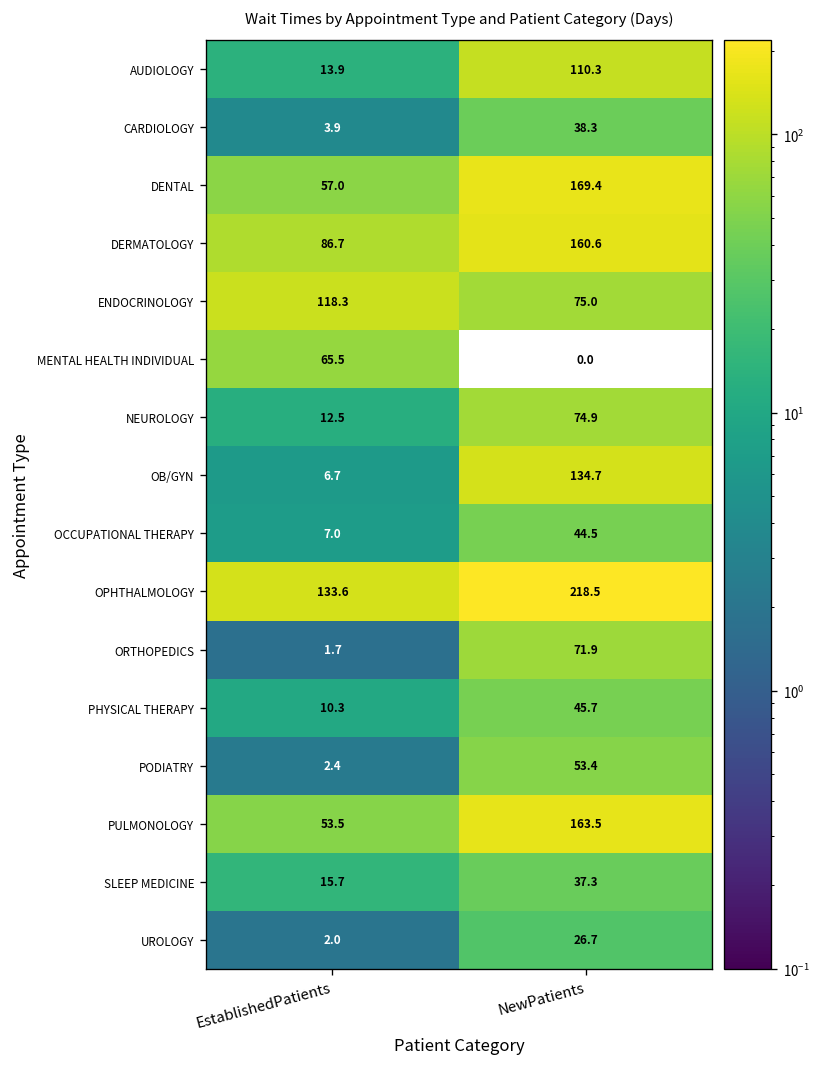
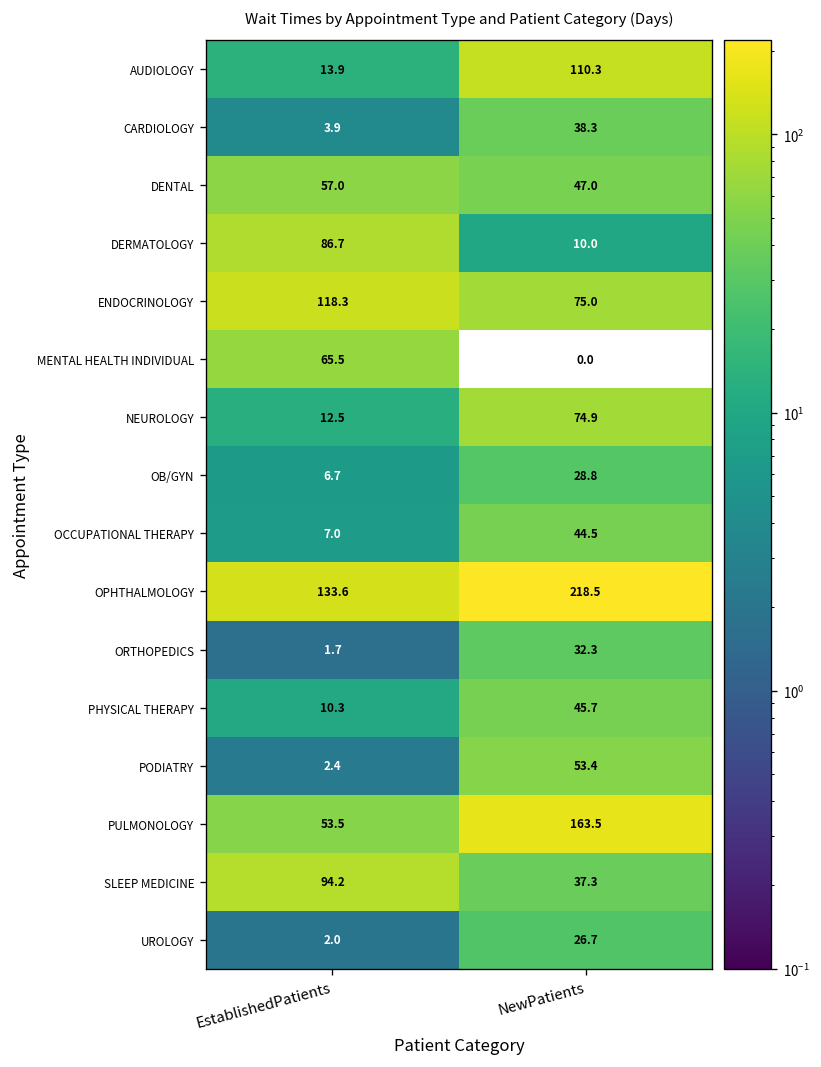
  {
    "AUDIOLOGY": {
      "EstablishedPatients": 13.9,
      "NewPatients": 110.3
    },
    "CARDIOLOGY": {
      "EstablishedPatients": 3.9,
      "NewPatients": 38.3
    },
    "DENTAL": {
      "EstablishedPatients": 57.0,
-     "NewPatients": 169.4
+     "NewPatients": 47.0
    },
    "DERMATOLOGY": {
      "EstablishedPatients": 86.7,
-     "NewPatients": 160.6
+     "NewPatients": 10.0
    },
    "ENDOCRINOLOGY": {
      "EstablishedPatients": 118.3,
      "NewPatients": 75.0
    },
    "MENTAL HEALTH INDIVIDUAL": {
      "EstablishedPatients": 65.5,
      "NewPatients": 0.0
    },
    "NEUROLOGY": {
      "EstablishedPatients": 12.5,
      "NewPatients": 74.9
    },
    "OB/GYN": {
      "EstablishedPatients": 6.7,
-     "NewPatients": 134.7
+     "NewPatients": 28.8
    },
    "OCCUPATIONAL THERAPY": {
      "EstablishedPatients": 7.0,
      "NewPatients": 44.5
    },
    "OPHTHALMOLOGY": {
      "EstablishedPatients": 133.6,
      "NewPatients": 218.5
    },
    "ORTHOPEDICS": {
      "EstablishedPatients": 1.7,
-     "NewPatients": 71.9
+     "NewPatients": 32.3
    },
    "PHYSICAL THERAPY": {
      "EstablishedPatients": 10.3,
      "NewPatients": 45.7
    },
    "PODIATRY": {
      "EstablishedPatients": 2.4,
      "NewPatients": 53.4
    },
    "PULMONOLOGY": {
      "EstablishedPatients": 53.5,
      "NewPatients": 163.5
    },
    "SLEEP MEDICINE": {
-     "EstablishedPatients": 15.7,
+     "EstablishedPatients": 94.2,
      "NewPatients": 37.3
    },
    "UROLOGY": {
      "EstablishedPatients": 2.0,
      "NewPatients": 26.7
    }
  }
